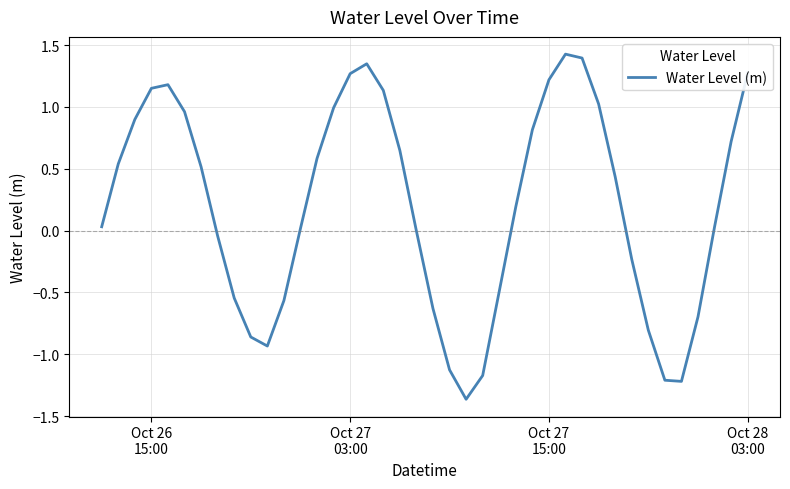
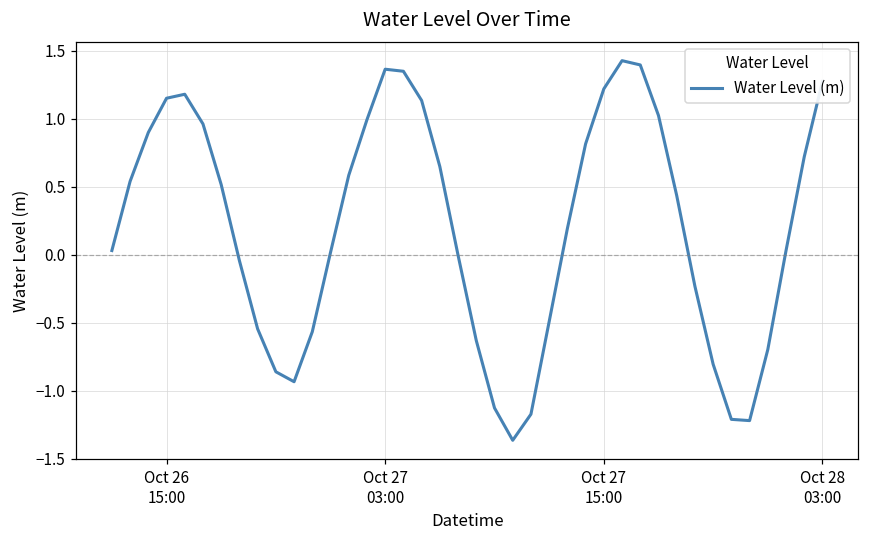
  {
    "Oct 26 15:00": 1.15,
-   "Oct 27 03:00": 1.27,
+   "Oct 27 03:00": 1.36,
    "Oct 27 15:00": 1.22
  }
